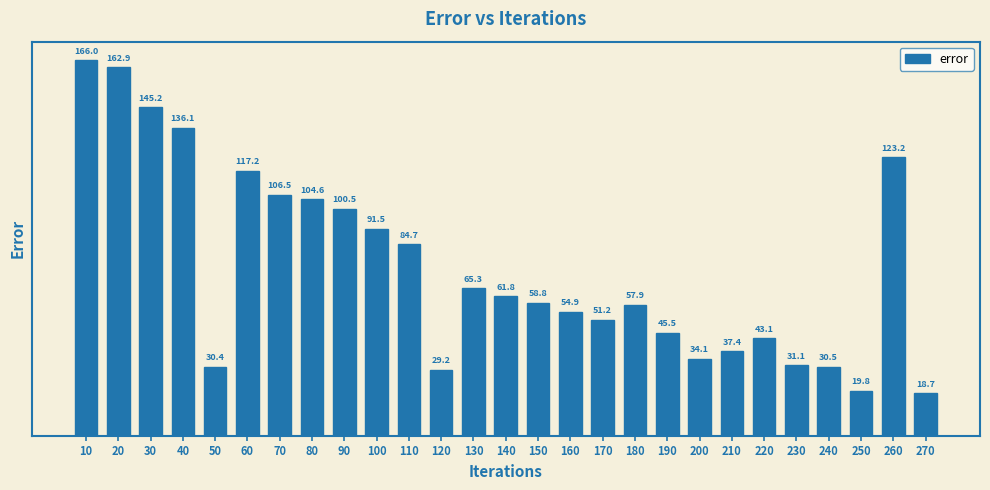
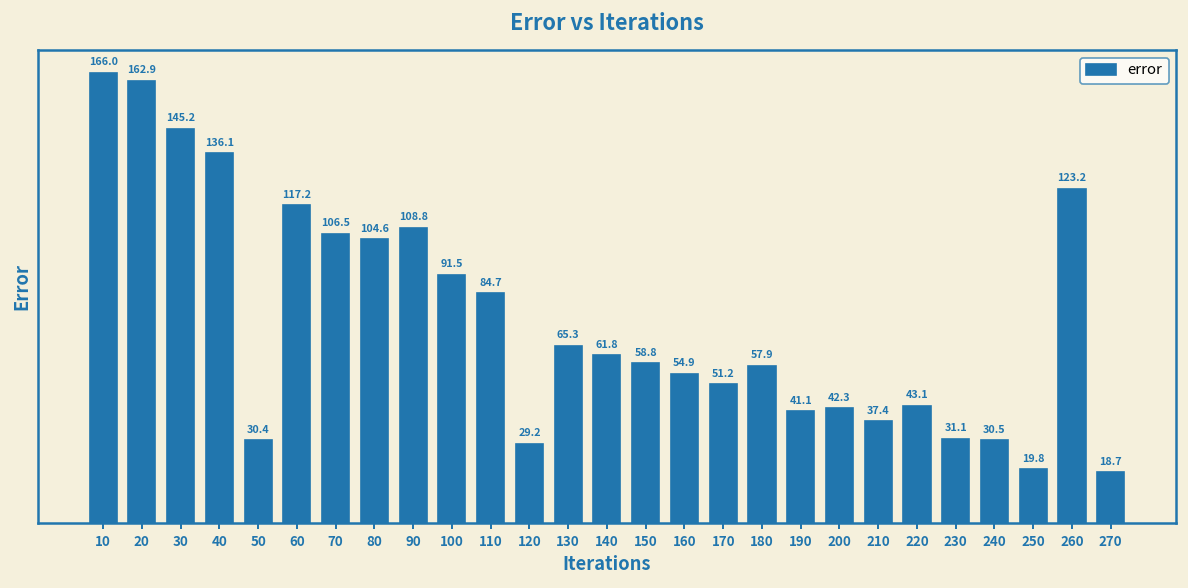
  {
    "10": 166.0,
    "20": 162.9,
    "30": 145.2,
    "40": 136.1,
    "50": 30.4,
    "60": 117.2,
    "70": 106.5,
    "80": 104.6,
-   "90": 100.5,
+   "90": 108.8,
    "100": 91.5,
    "110": 84.7,
    "120": 29.2,
    "130": 65.3,
    "140": 61.8,
    "150": 58.8,
    "160": 54.9,
    "170": 51.2,
    "180": 57.9,
-   "190": 45.5,
-   "200": 34.1,
+   "190": 41.1,
+   "200": 42.3,
    "210": 37.4,
    "220": 43.1,
    "230": 31.1,
    "240": 30.5,
    "250": 19.8,
    "260": 123.2,
    "270": 18.7
  }
